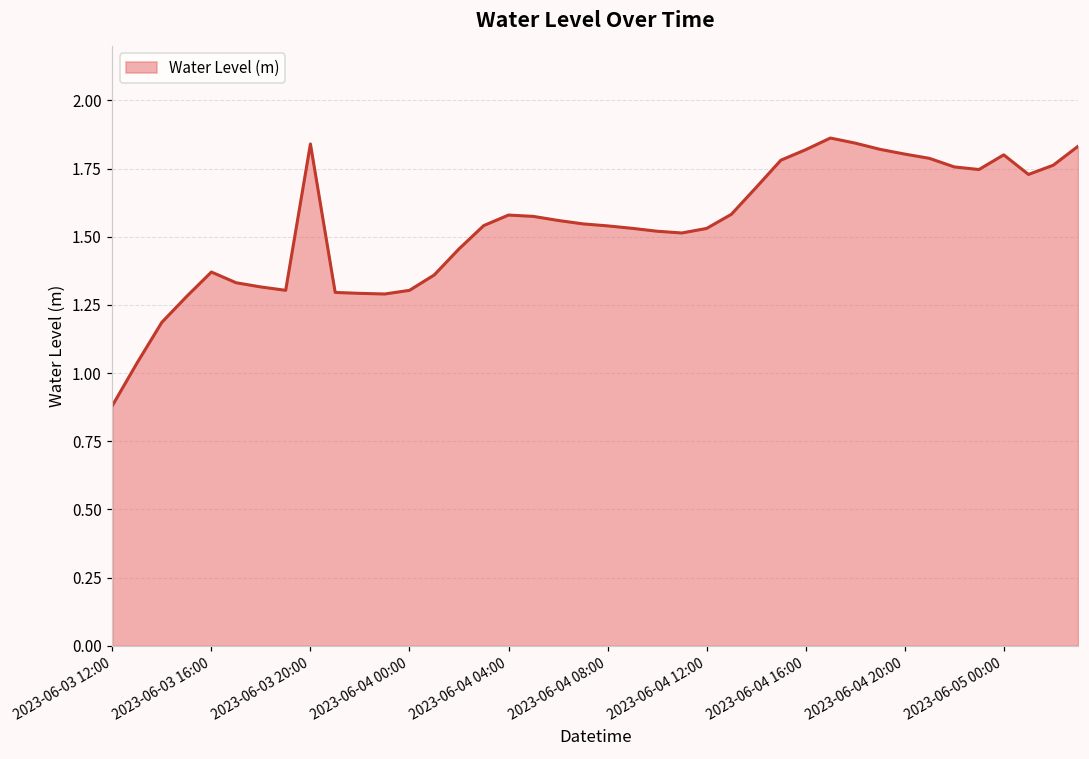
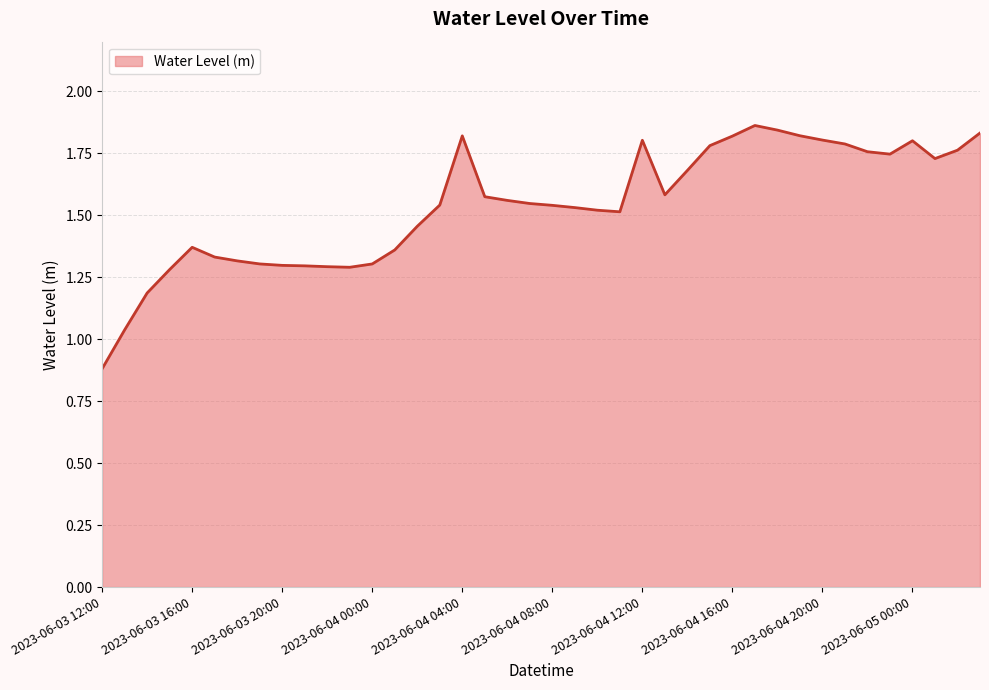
  {
    "2023-06-03 12:00": 0.88,
    "2023-06-03 16:00": 1.37,
-   "2023-06-03 20:00": 1.84,
+   "2023-06-03 20:00": 1.30,
    "2023-06-04 00:00": 1.30,
-   "2023-06-04 04:00": 1.58,
+   "2023-06-04 04:00": 1.82,
    "2023-06-04 08:00": 1.54,
-   "2023-06-04 12:00": 1.53,
+   "2023-06-04 12:00": 1.80,
    "2023-06-04 16:00": 1.82,
    "2023-06-04 20:00": 1.80,
    "2023-06-05 00:00": 1.80
  }
